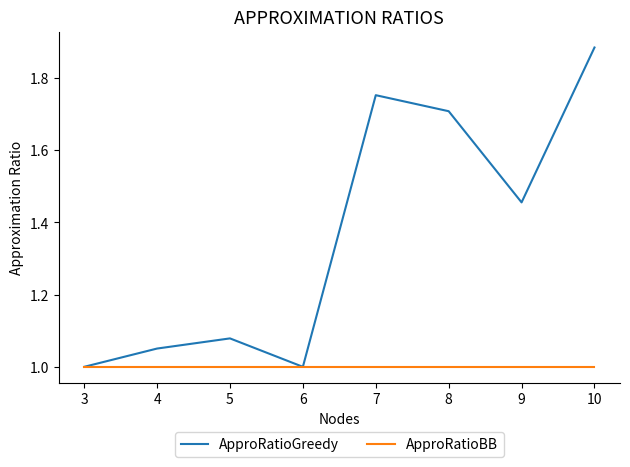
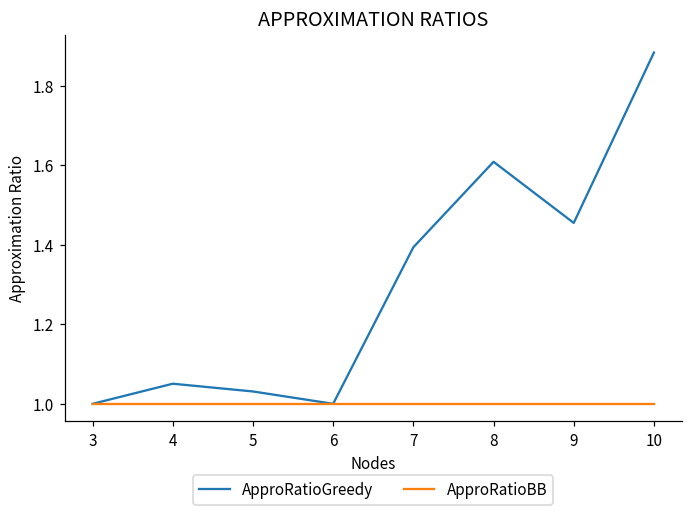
  {
    "ApproRatioGreedy": {
      "4": 1.05,
-     "5": 1.08,
-     "7": 1.75,
-     "8": 1.71,
+     "5": 1.03,
+     "7": 1.39,
+     "8": 1.61,
      "9": 1.45,
      "10": 1.88
    },
    "ApproRatioBB": {
      "4": 1.00,
      "5": 1.00,
      "7": 1.00,
      "8": 1.00,
      "9": 1.00,
      "10": 1.00
    }
  }
